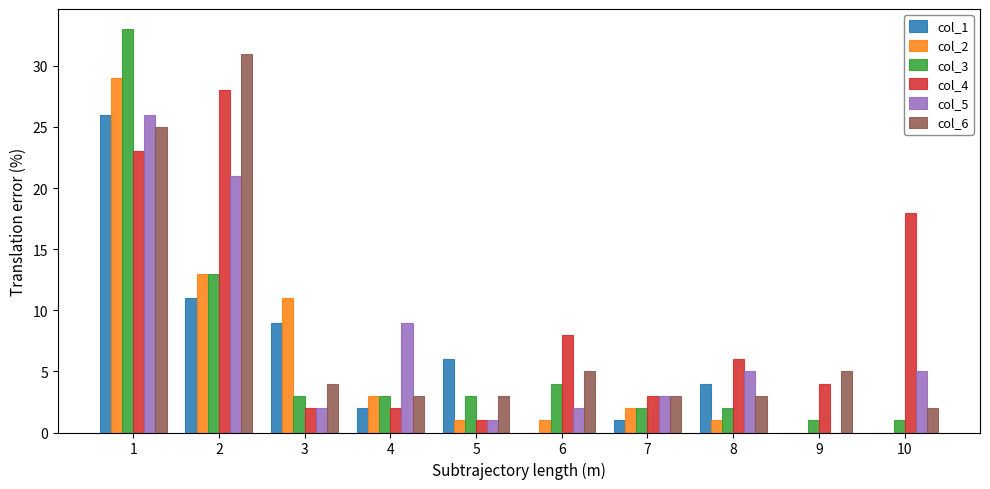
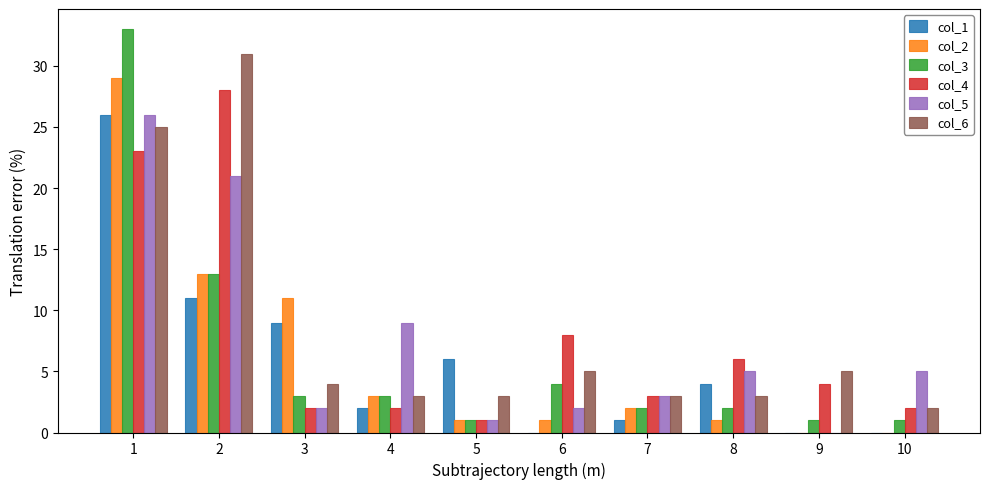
  {
    "col_1": {
      "1": 26,
      "2": 11,
      "3": 9,
      "4": 2,
      "5": 6,
      "6": 0,
      "7": 1,
      "8": 4,
      "9": 0,
      "10": 0
    },
    "col_2": {
      "1": 29,
      "2": 13,
      "3": 11,
      "4": 3,
      "5": 1,
      "6": 1,
      "7": 2,
      "8": 1,
      "9": 0,
      "10": 0
    },
    "col_3": {
      "1": 33,
      "2": 13,
      "3": 3,
      "4": 3,
-     "5": 3,
+     "5": 1,
      "6": 4,
      "7": 2,
      "8": 2,
      "9": 1,
      "10": 1
    },
    "col_4": {
      "1": 23,
      "2": 28,
      "3": 2,
      "4": 2,
      "5": 1,
      "6": 8,
      "7": 3,
      "8": 6,
      "9": 4,
-     "10": 18
+     "10": 2
    },
    "col_5": {
      "1": 26,
      "2": 21,
      "3": 2,
      "4": 9,
      "5": 1,
      "6": 2,
      "7": 3,
      "8": 5,
      "9": 0,
      "10": 5
    },
    "col_6": {
      "1": 25,
      "2": 31,
      "3": 4,
      "4": 3,
      "5": 3,
      "6": 5,
      "7": 3,
      "8": 3,
      "9": 5,
      "10": 2
    }
  }
